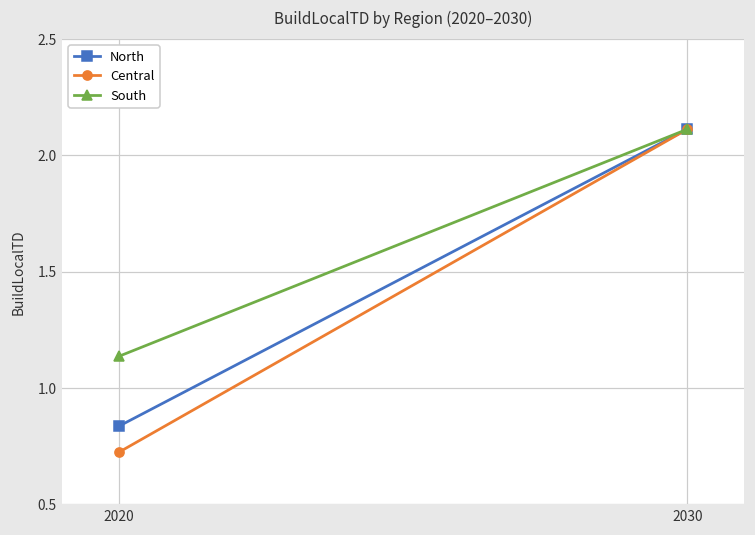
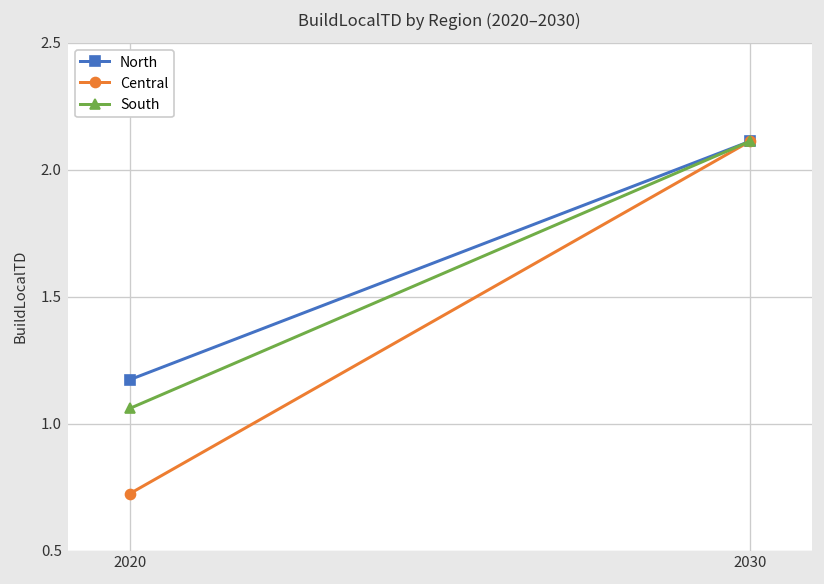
  {
    "North": {
-     "2020": 0.84
+     "2020": 1.17
    },
    "Central": {
      "2020": 0.72
    },
    "South": {
-     "2020": 1.14
+     "2020": 1.06
    }
  }
